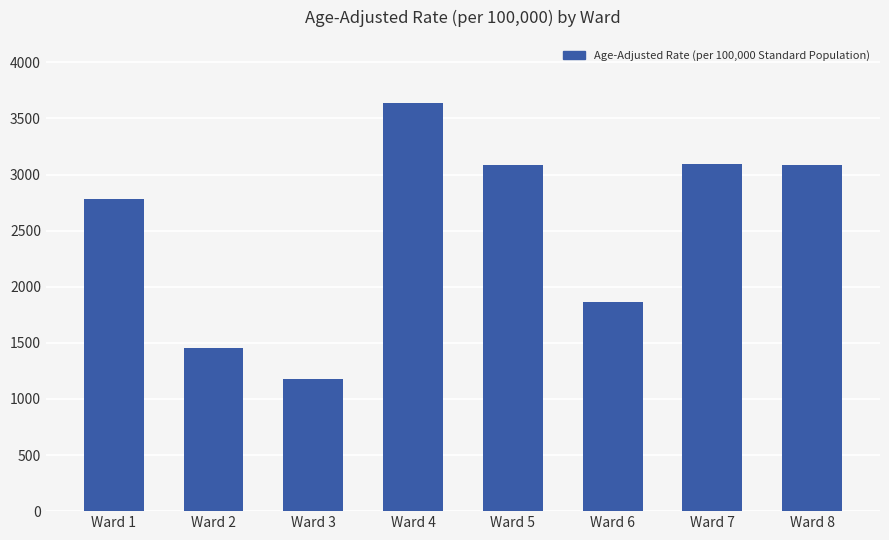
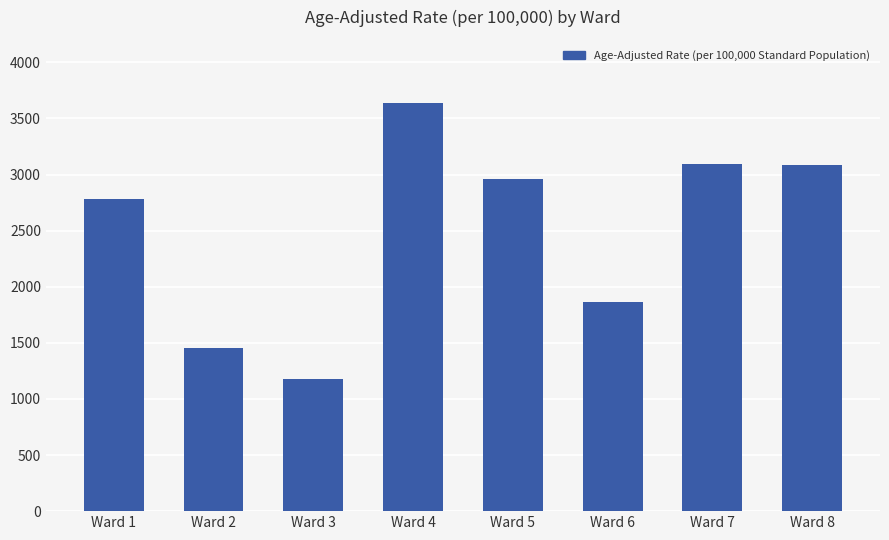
  {
    "Ward 1": 2780,
    "Ward 2": 1450,
    "Ward 3": 1180,
    "Ward 4": 3640,
-   "Ward 5": 3080,
+   "Ward 5": 2960,
    "Ward 6": 1860,
    "Ward 7": 3090,
    "Ward 8": 3090
  }
